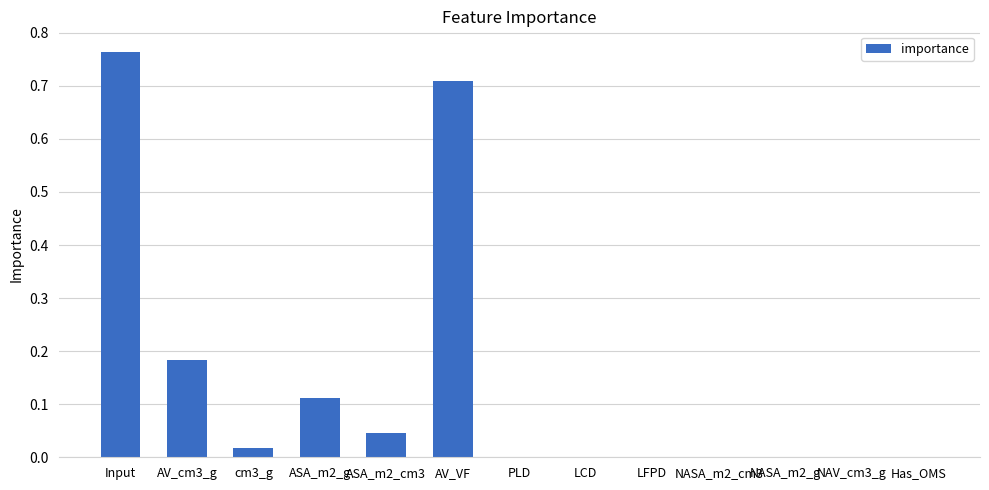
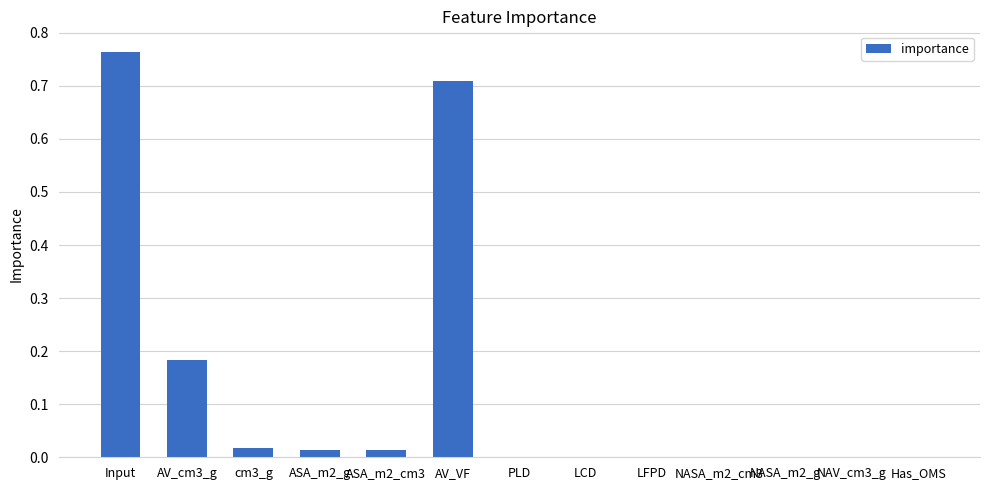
  {
    "Input": 0.76,
    "AV_cm3_g": 0.18,
    "cm3_g": 0.02,
-   "ASA_m2_g": 0.11,
-   "ASA_m2_cm3": 0.05,
+   "ASA_m2_g": 0.01,
+   "ASA_m2_cm3": 0.01,
    "AV_VF": 0.71
  }
